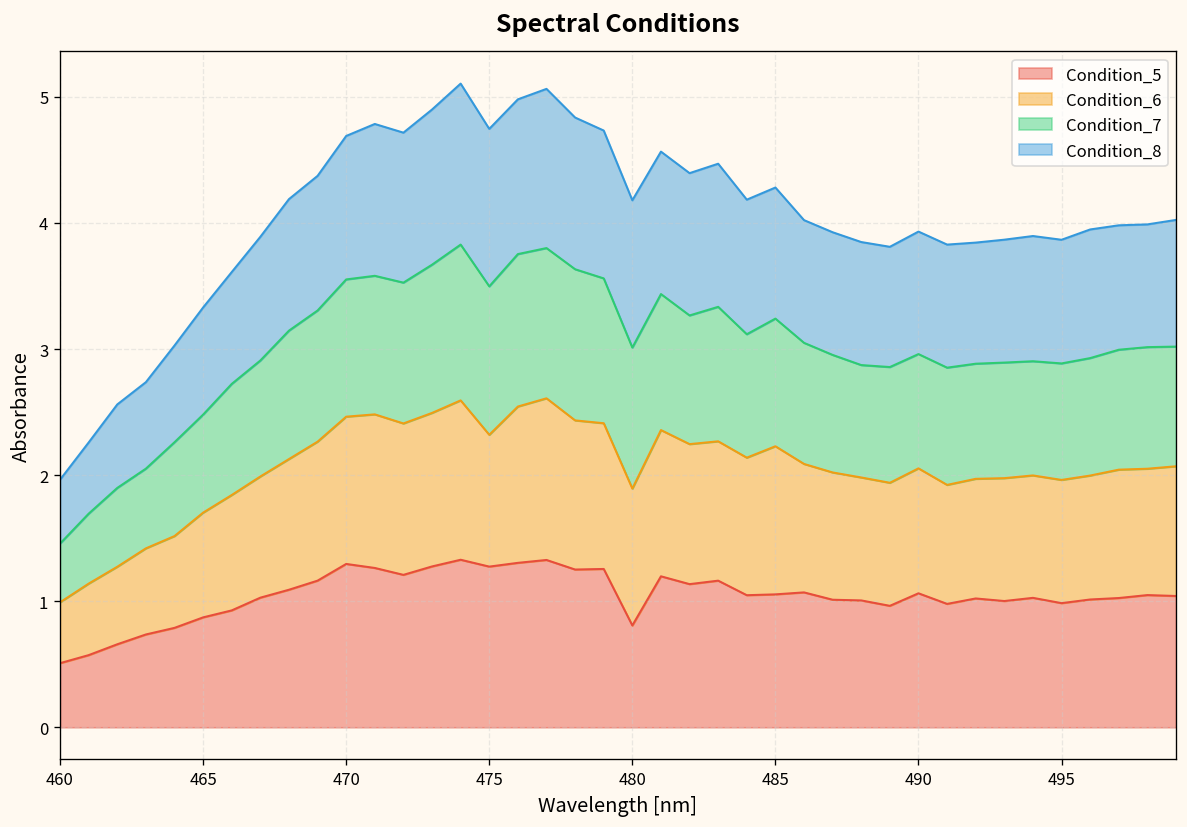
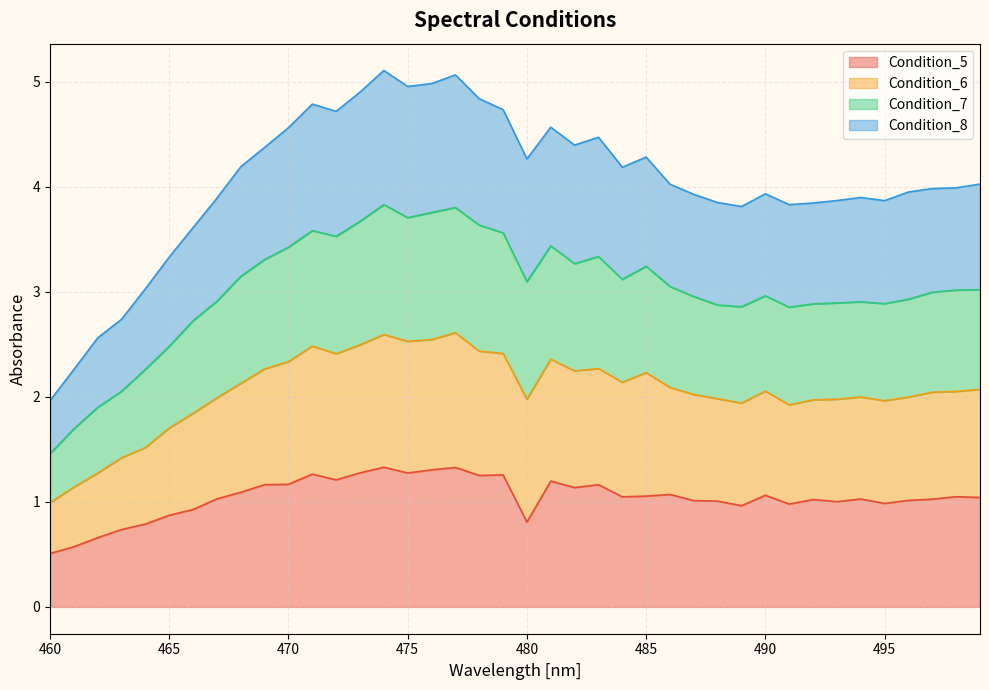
  {
    "Condition_5": {
      "460": 0.51,
      "465": 0.87,
-     "470": 1.30,
+     "470": 1.17,
      "475": 1.27,
      "480": 0.81,
      "485": 1.05,
      "490": 1.06,
      "495": 0.98
    },
    "Condition_6": {
      "460": 0.48,
      "465": 0.83,
      "470": 1.17,
-     "475": 1.05,
-     "480": 1.09,
+     "475": 1.25,
+     "480": 1.17,
      "485": 1.17,
      "490": 0.99,
      "495": 0.98
    },
    "Condition_7": {
      "460": 0.47,
      "465": 0.78,
      "470": 1.09,
      "475": 1.18,
      "480": 1.12,
      "485": 1.01,
      "490": 0.91,
      "495": 0.92
    },
    "Condition_8": {
      "460": 0.51,
      "465": 0.85,
      "470": 1.14,
      "475": 1.25,
      "480": 1.17,
      "485": 1.04,
      "490": 0.97,
      "495": 0.98
    }
  }
